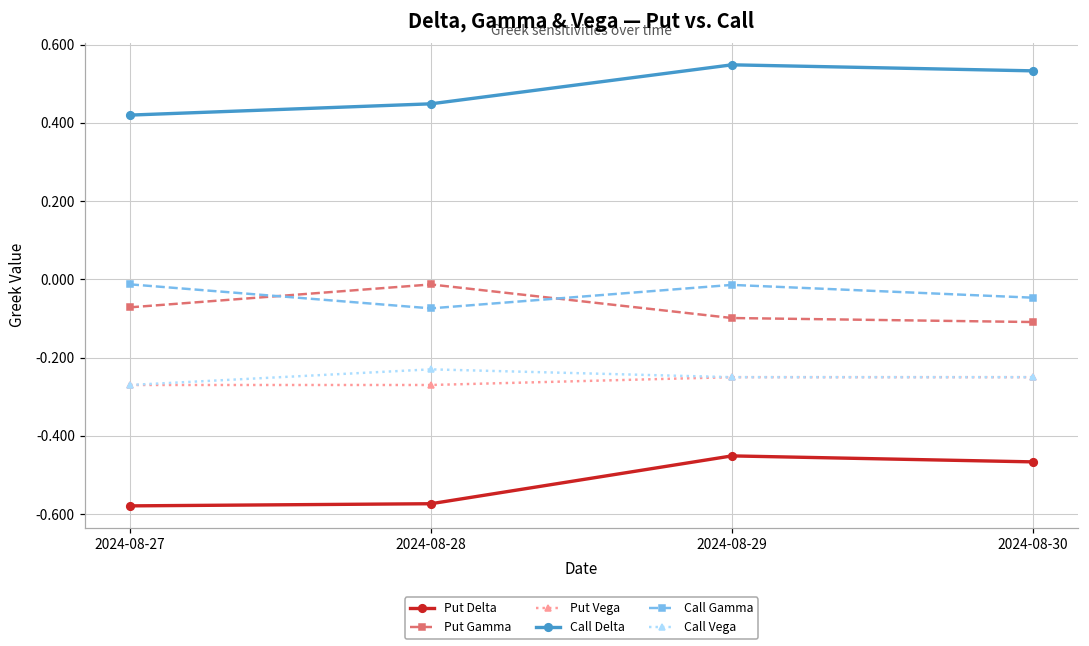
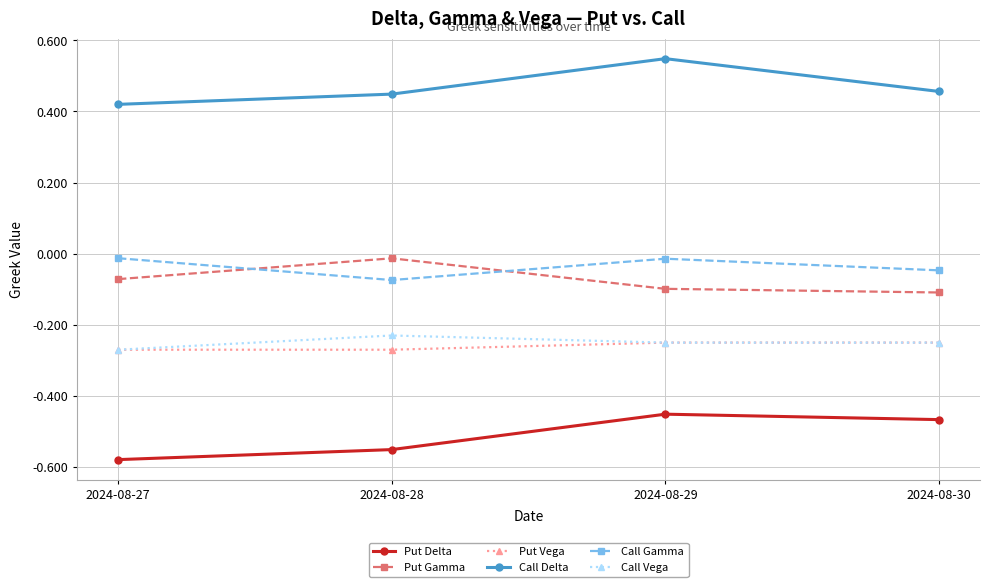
  {
    "Put Delta": {
      "2024-08-27": -0.58,
-     "2024-08-28": -0.57,
+     "2024-08-28": -0.55,
      "2024-08-29": -0.45,
      "2024-08-30": -0.47
    },
    "Put Gamma": {
      "2024-08-27": -0.07,
      "2024-08-28": -0.01,
      "2024-08-29": -0.10,
      "2024-08-30": -0.11
    },
    "Put Vega": {
      "2024-08-28": -0.27
    },
    "Call Delta": {
      "2024-08-27": 0.42,
      "2024-08-28": 0.45,
      "2024-08-29": 0.55,
-     "2024-08-30": 0.53
+     "2024-08-30": 0.46
    },
    "Call Gamma": {
      "2024-08-27": -0.01,
      "2024-08-28": -0.07,
      "2024-08-29": -0.01,
      "2024-08-30": -0.05
    },
    "Call Vega": {
      "2024-08-28": -0.23
    }
  }
